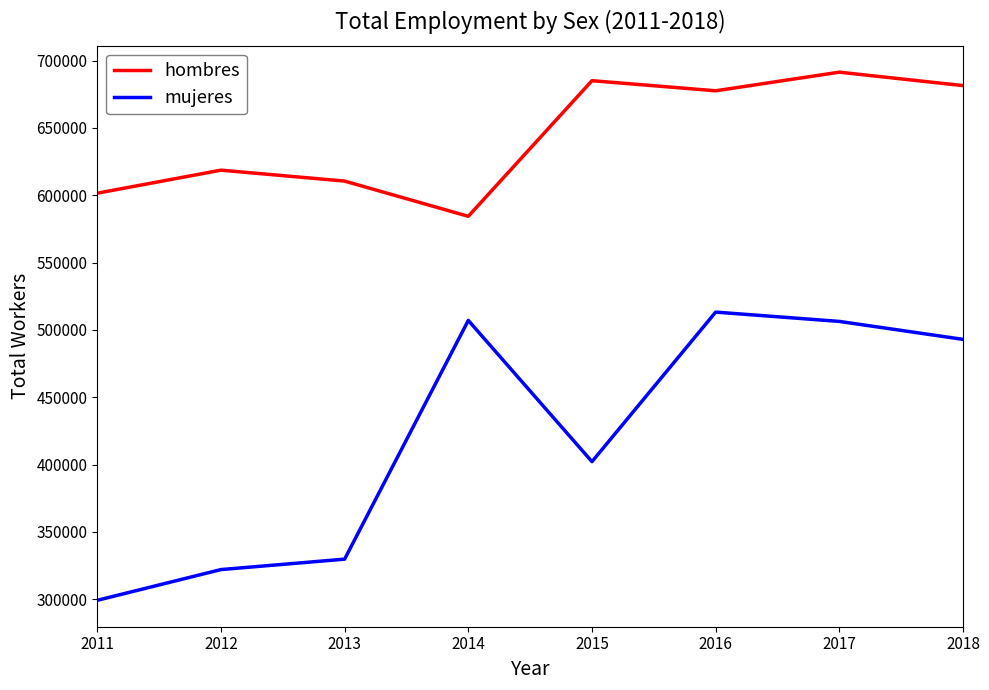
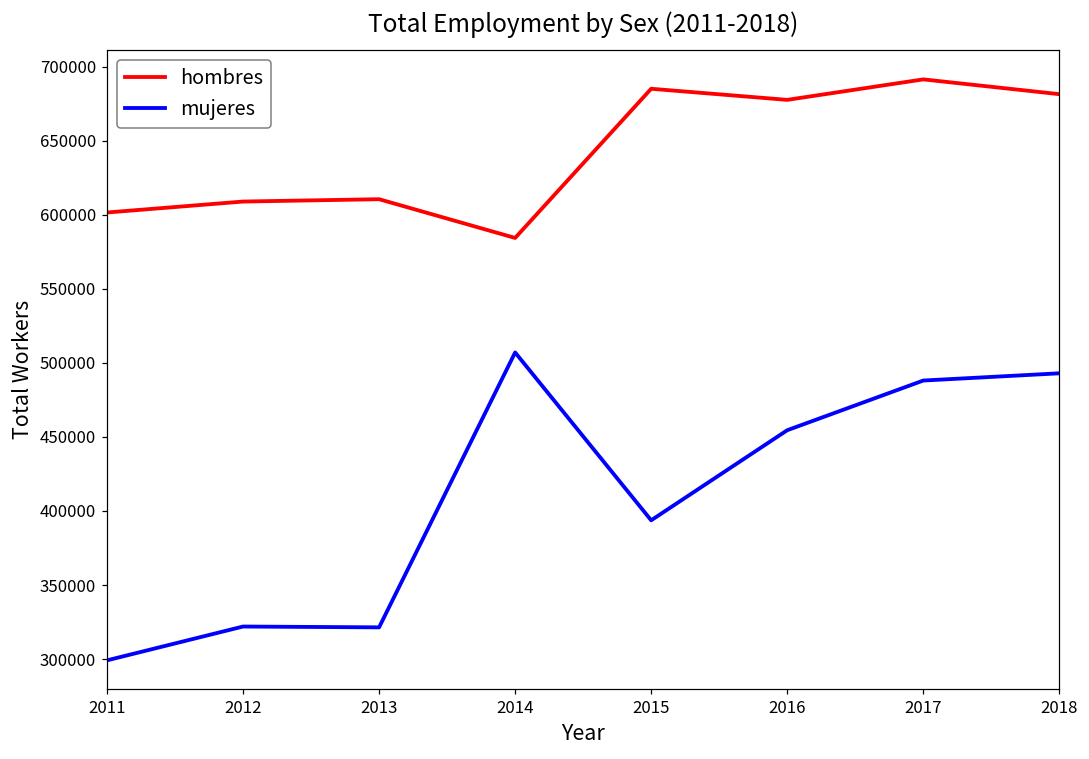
  {
    "hombres": {
      "2011": 602000,
-     "2012": 619000,
+     "2012": 609000,
      "2013": 610000,
      "2014": 584000,
      "2015": 685000,
      "2016": 678000,
      "2017": 691000,
      "2018": 681000
    },
    "mujeres": {
      "2011": 299000,
      "2012": 322000,
-     "2013": 330000,
+     "2013": 321000,
      "2014": 507000,
-     "2015": 402000,
-     "2016": 513000,
-     "2017": 506000,
+     "2015": 394000,
+     "2016": 455000,
+     "2017": 488000,
      "2018": 493000
    }
  }
